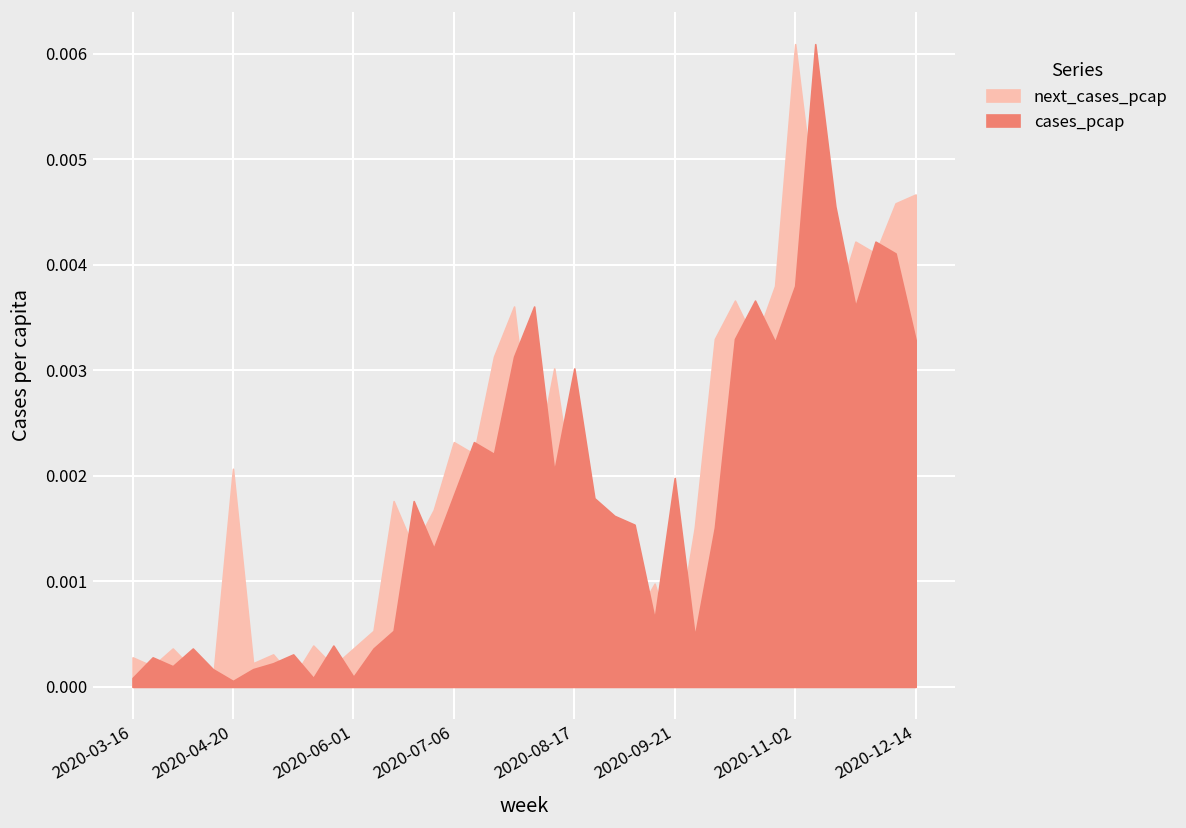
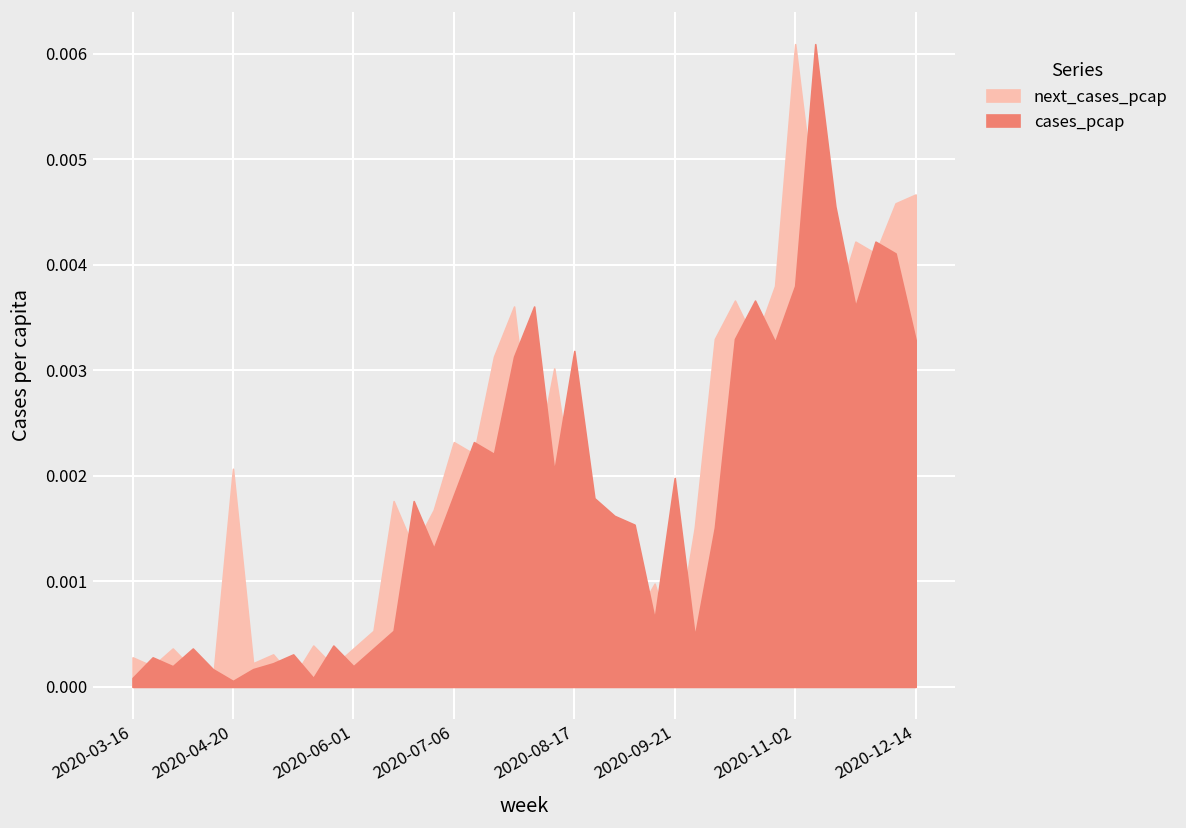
  {
    "next_cases_pcap": {
      "2020-03-16": 0.0003,
      "2020-04-20": 0.0021,
      "2020-06-01": 0.0004,
      "2020-07-06": 0.0023,
      "2020-11-02": 0.0061,
      "2020-12-14": 0.0047
    },
    "cases_pcap": {
      "2020-03-16": 0.0001,
      "2020-04-20": 0.0001,
-     "2020-06-01": 0.0001,
+     "2020-06-01": 0.0002,
      "2020-07-06": 0.0018,
-     "2020-08-17": 0.0030,
+     "2020-08-17": 0.0032,
      "2020-09-21": 0.0020,
      "2020-11-02": 0.0038,
      "2020-12-14": 0.0033
    }
  }
